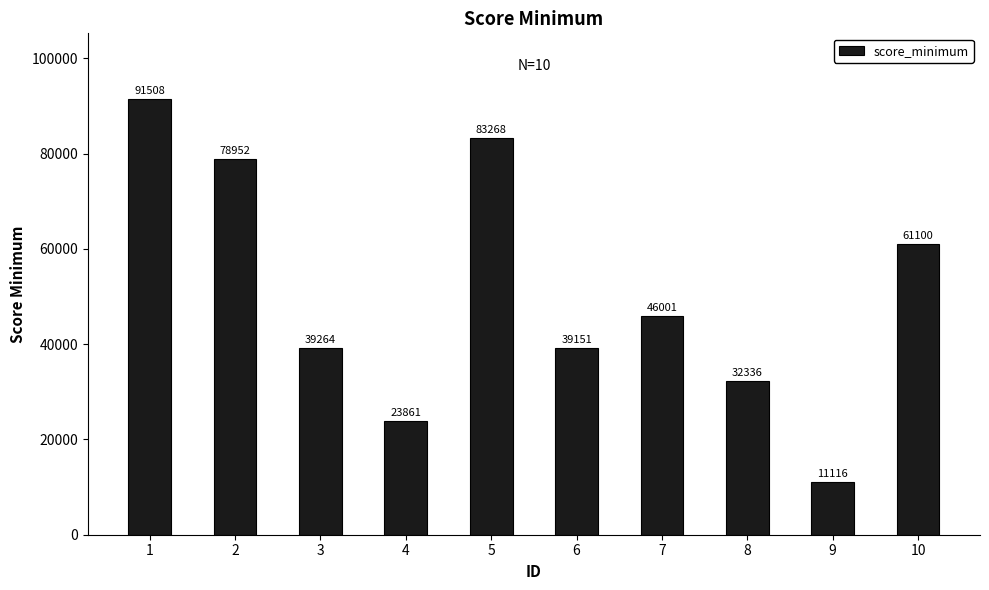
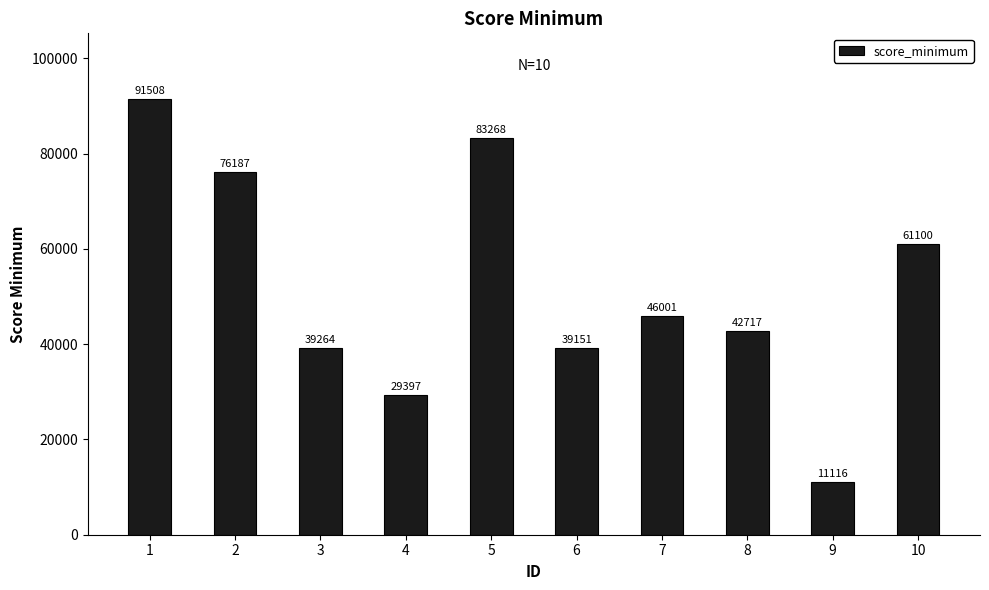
  {
    "1": 91508,
-   "2": 78952,
+   "2": 76187,
    "3": 39264,
-   "4": 23861,
+   "4": 29397,
    "5": 83268,
    "6": 39151,
    "7": 46001,
-   "8": 32336,
+   "8": 42717,
    "9": 11116,
    "10": 61100
  }
